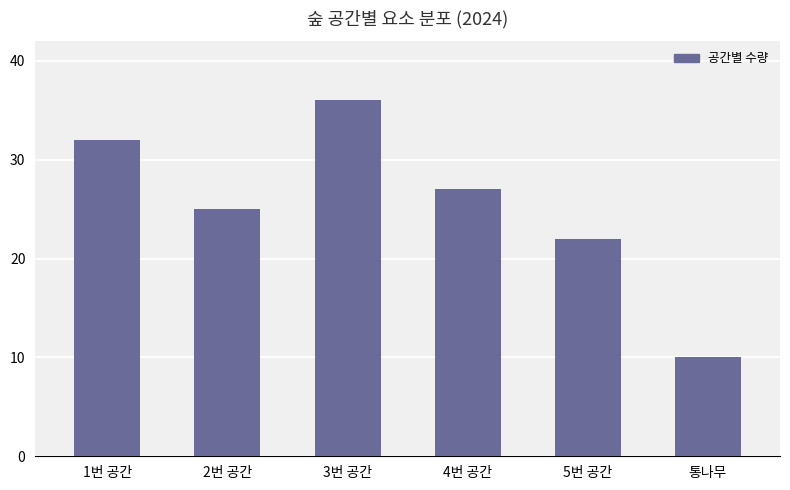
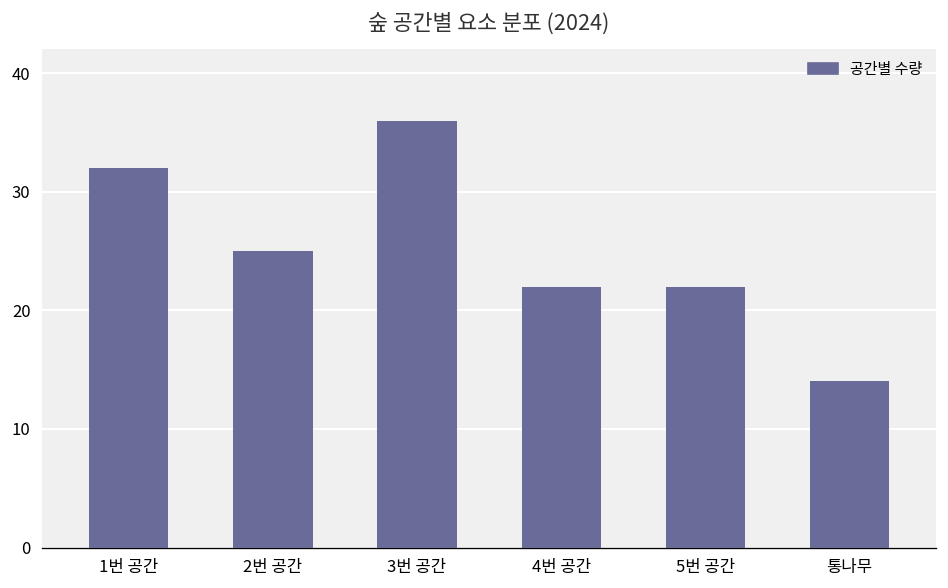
  {
    "1번 공간": 32,
    "2번 공간": 25,
    "3번 공간": 36,
-   "4번 공간": 27,
+   "4번 공간": 22,
    "5번 공간": 22,
-   "통나무": 10
+   "통나무": 14
  }
